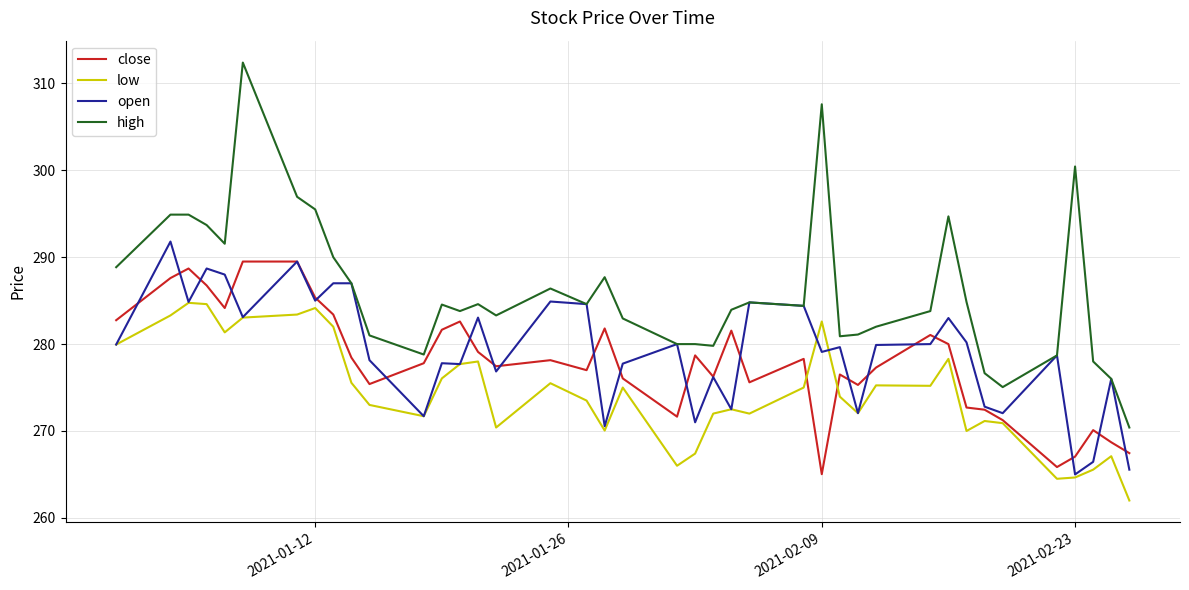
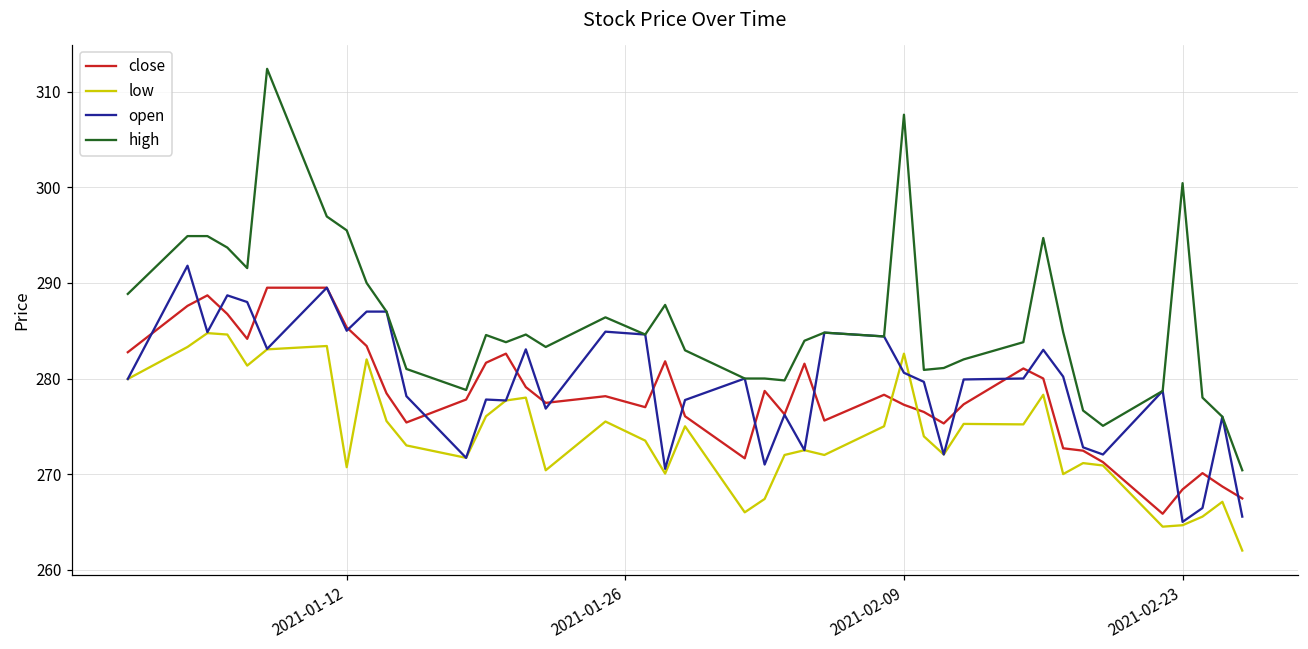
  {
    "close": {
      "2021-01-12": 285,
-     "2021-02-09": 265,
-     "2021-02-23": 267
+     "2021-02-09": 277,
+     "2021-02-23": 268
    },
    "low": {
-     "2021-01-12": 284,
+     "2021-01-12": 271,
      "2021-02-09": 283,
      "2021-02-23": 265
    },
    "open": {
      "2021-01-12": 285,
-     "2021-02-09": 279,
+     "2021-02-09": 281,
      "2021-02-23": 265
    },
    "high": {
      "2021-01-12": 296,
      "2021-02-09": 308,
      "2021-02-23": 300
    }
  }
